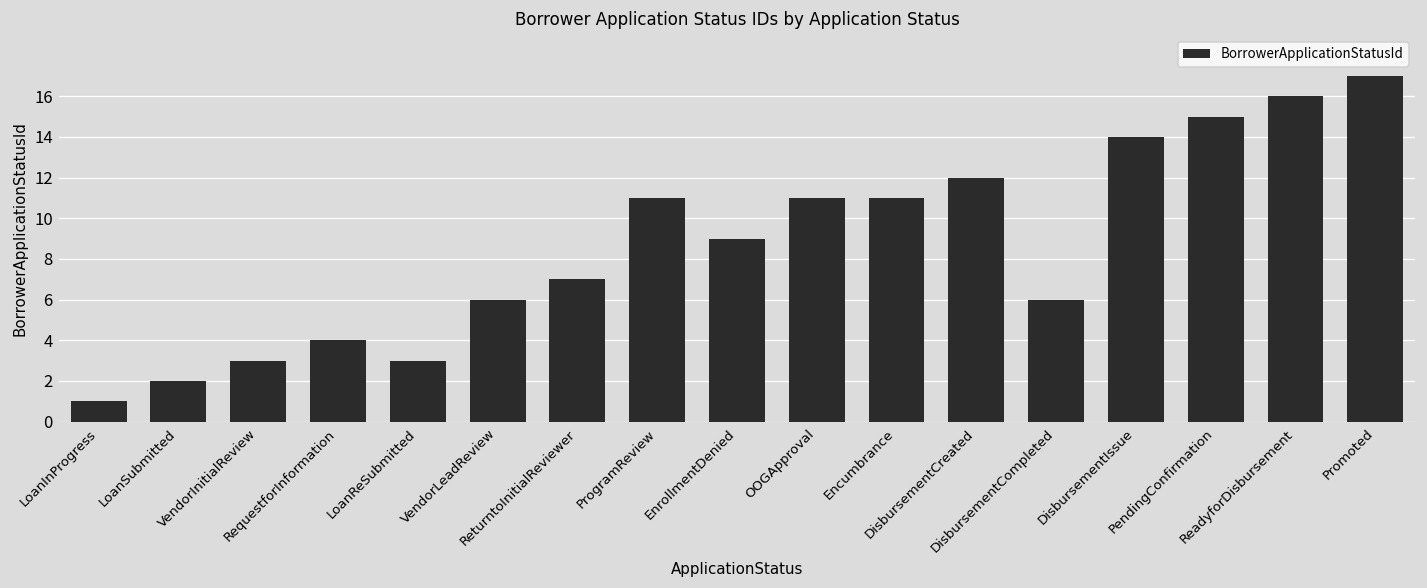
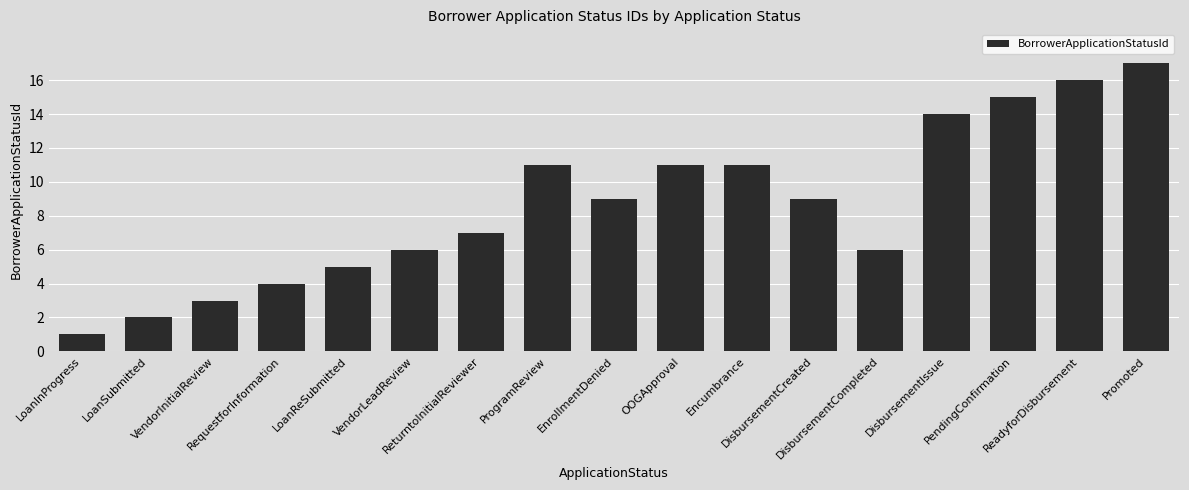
  {
    "LoanInProgress": 1,
    "LoanSubmitted": 2,
    "VendorInitialReview": 3,
    "RequestforInformation": 4,
-   "LoanReSubmitted": 3,
+   "LoanReSubmitted": 5,
    "VendorLeadReview": 6,
    "ReturntoInitialReviewer": 7,
    "ProgramReview": 11,
    "EnrollmentDenied": 9,
    "OOGApproval": 11,
    "Encumbrance": 11,
-   "DisbursementCreated": 12,
+   "DisbursementCreated": 9,
    "DisbursementCompleted": 6,
    "DisbursementIssue": 14,
    "PendingConfirmation": 15,
    "ReadyforDisbursement": 16,
    "Promoted": 17
  }
